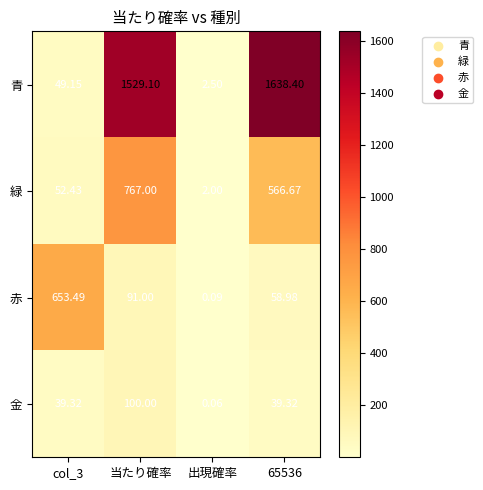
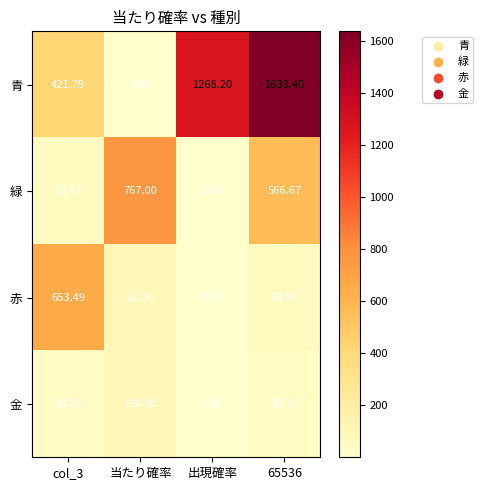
  {
    "青": {
-     "col_3": 49.15,
-     "当たり確率": 1529.10,
-     "出現確率": 2.50,
+     "col_3": 421.79,
+     "当たり確率": 3.00,
+     "出現確率": 1268.20,
      "65536": 1638.40
    },
    "緑": {
      "col_3": 52.43,
      "当たり確率": 767.00,
      "出現確率": 2.00,
      "65536": 566.67
    },
    "赤": {
      "col_3": 653.49,
      "当たり確率": 91.00,
      "出現確率": 0.09,
      "65536": 58.98
    },
    "金": {
      "col_3": 39.32,
      "当たり確率": 100.00,
      "出現確率": 0.06,
      "65536": 39.32
    }
  }
